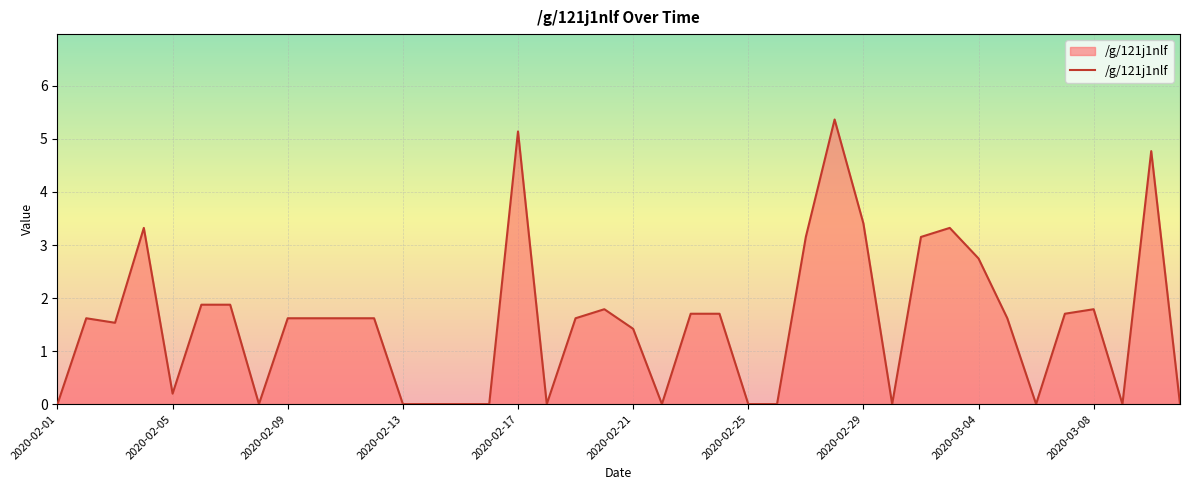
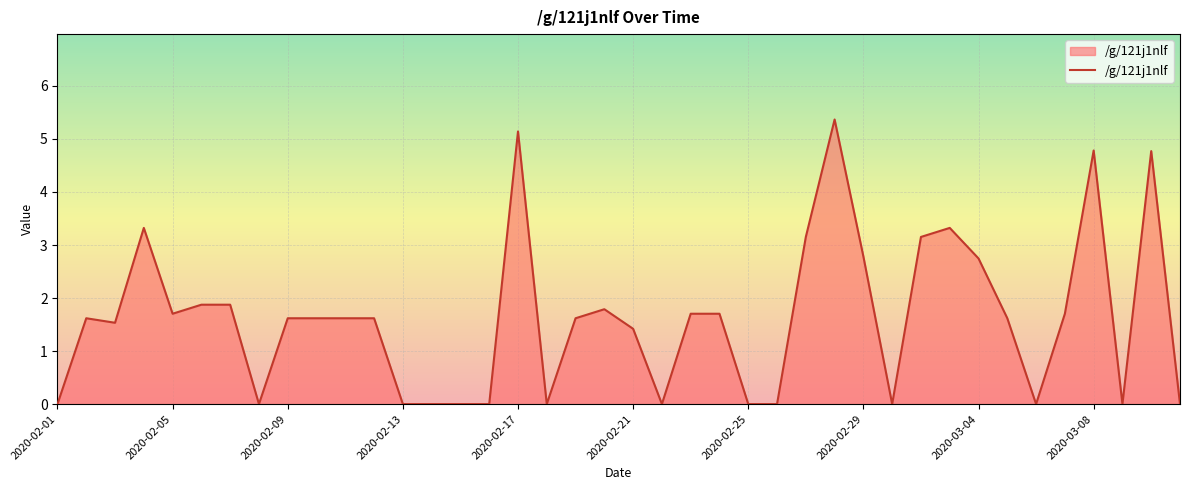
  {
    "2020-02-01": 0.0,
-   "2020-02-05": 0.2,
+   "2020-02-05": 1.7,
    "2020-02-09": 1.6,
    "2020-02-13": 0.0,
    "2020-02-17": 5.1,
    "2020-02-21": 1.4,
    "2020-02-25": 0.0,
-   "2020-02-29": 3.4,
+   "2020-02-29": 2.8,
    "2020-03-04": 2.7,
-   "2020-03-08": 1.8
+   "2020-03-08": 4.8
  }
